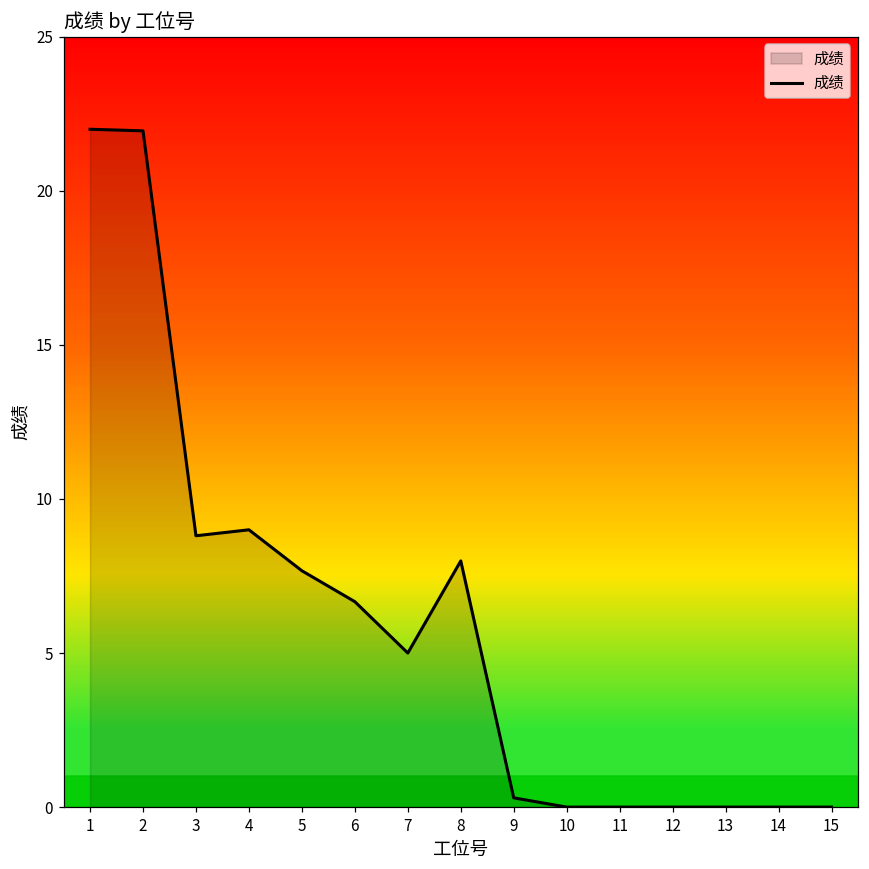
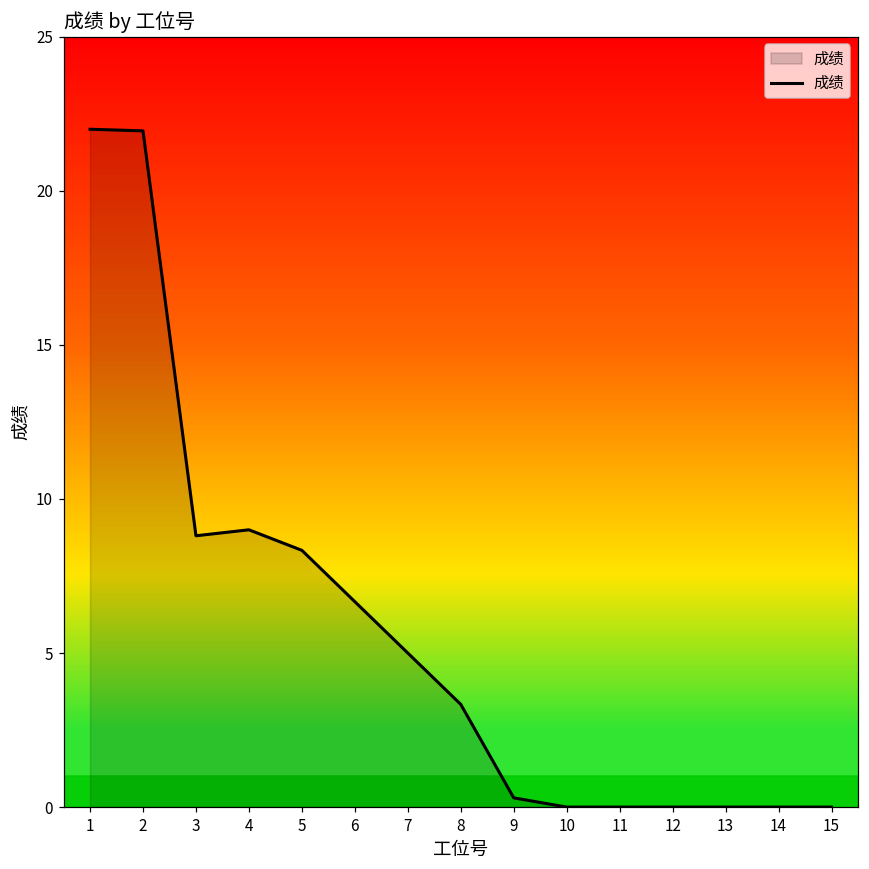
  {
    "1": 22.0,
    "2": 21.9,
    "3": 8.8,
    "4": 9.0,
-   "5": 7.7,
+   "5": 8.3,
    "6": 6.7,
    "7": 5.0,
-   "8": 8.0
+   "8": 3.3
  }
